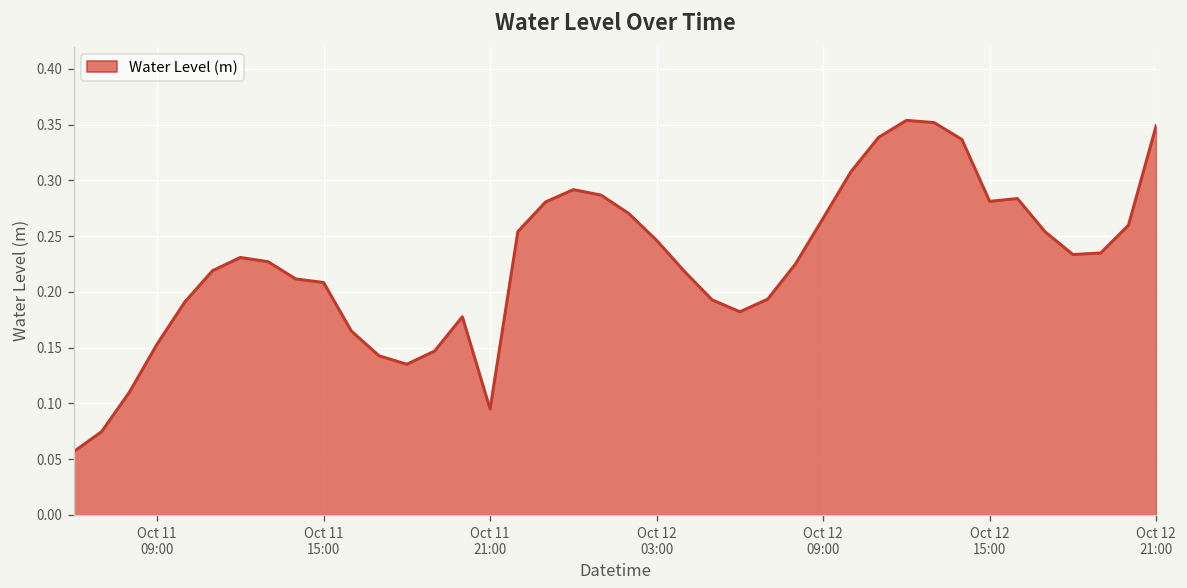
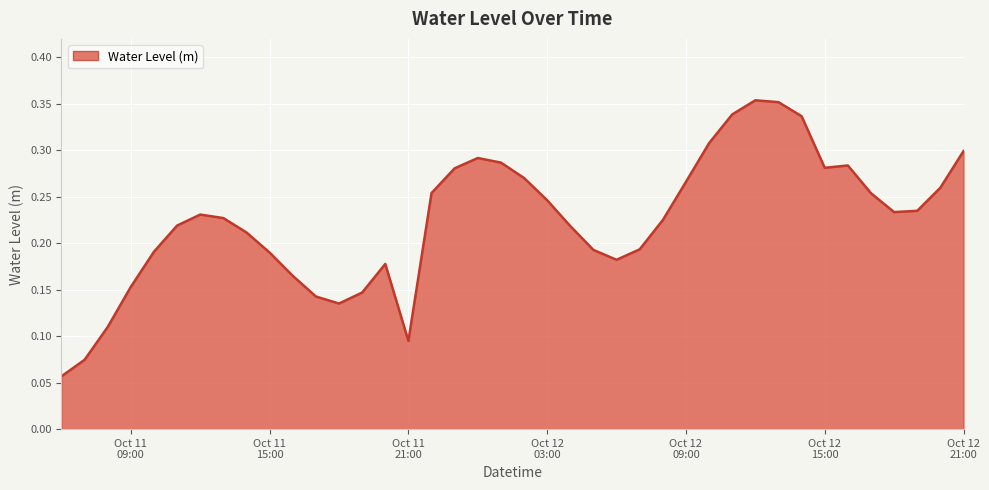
  {
    "Oct 11 09:00": 0.15,
-   "Oct 11 15:00": 0.21,
+   "Oct 11 15:00": 0.19,
    "Oct 11 21:00": 0.09,
    "Oct 12 03:00": 0.25,
    "Oct 12 09:00": 0.27,
    "Oct 12 15:00": 0.28,
-   "Oct 12 21:00": 0.35
+   "Oct 12 21:00": 0.30
  }
